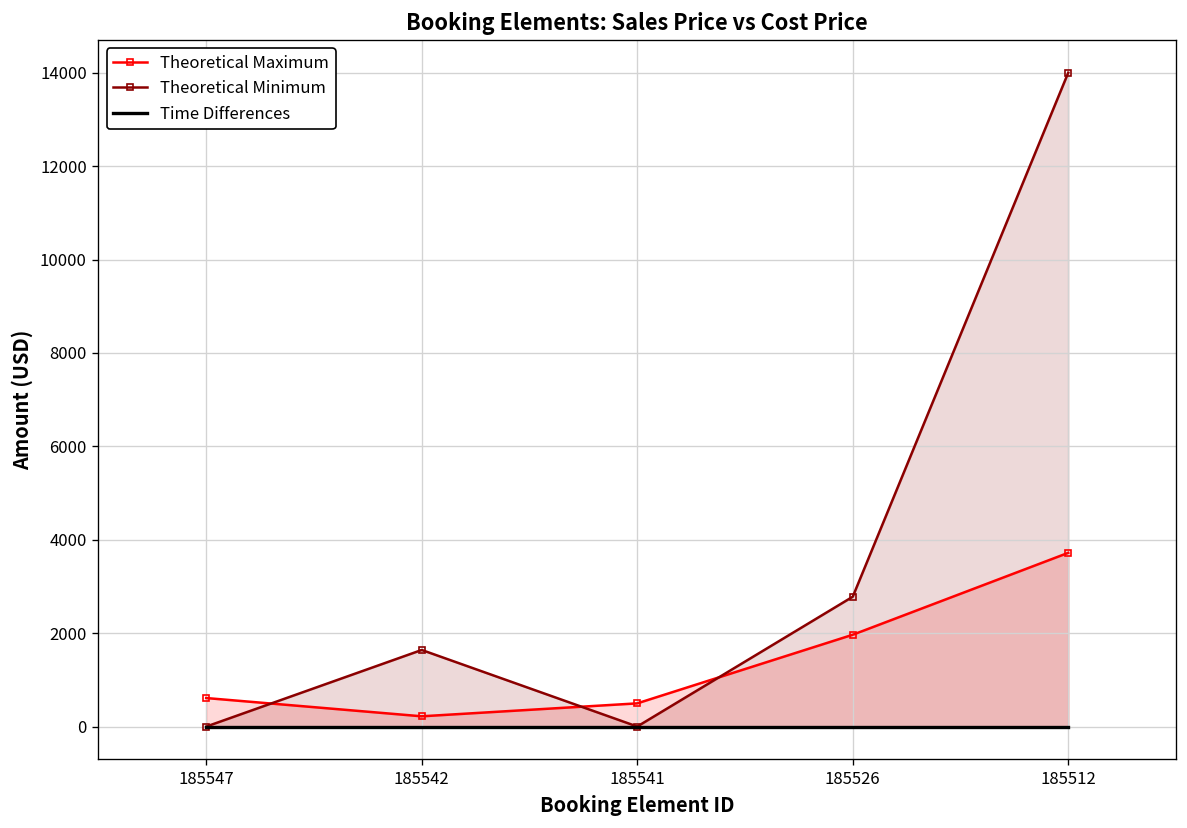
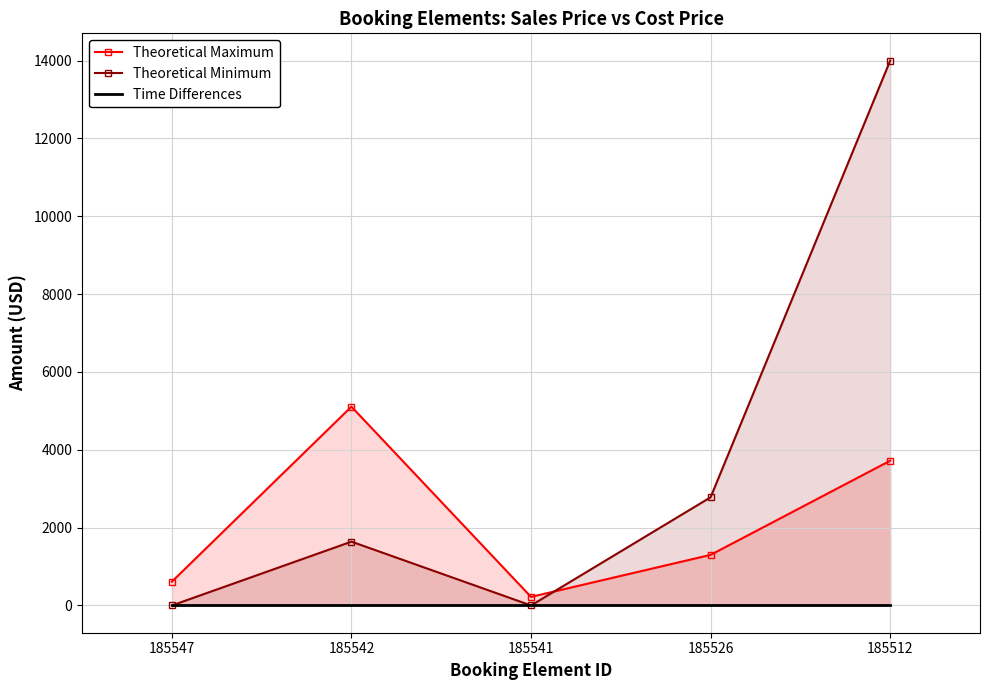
  {
    "Theoretical Maximum": {
      "185547": 600,
-     "185542": 200,
-     "185541": 500,
-     "185526": 2000,
+     "185542": 5100,
+     "185541": 200,
+     "185526": 1300,
      "185512": 3700
    },
    "Theoretical Minimum": {
      "185542": 1600,
      "185526": 2800,
      "185512": 14000
    },
    "Time Differences": {
      "185542": 0,
      "185526": 0,
      "185512": 0
    }
  }
